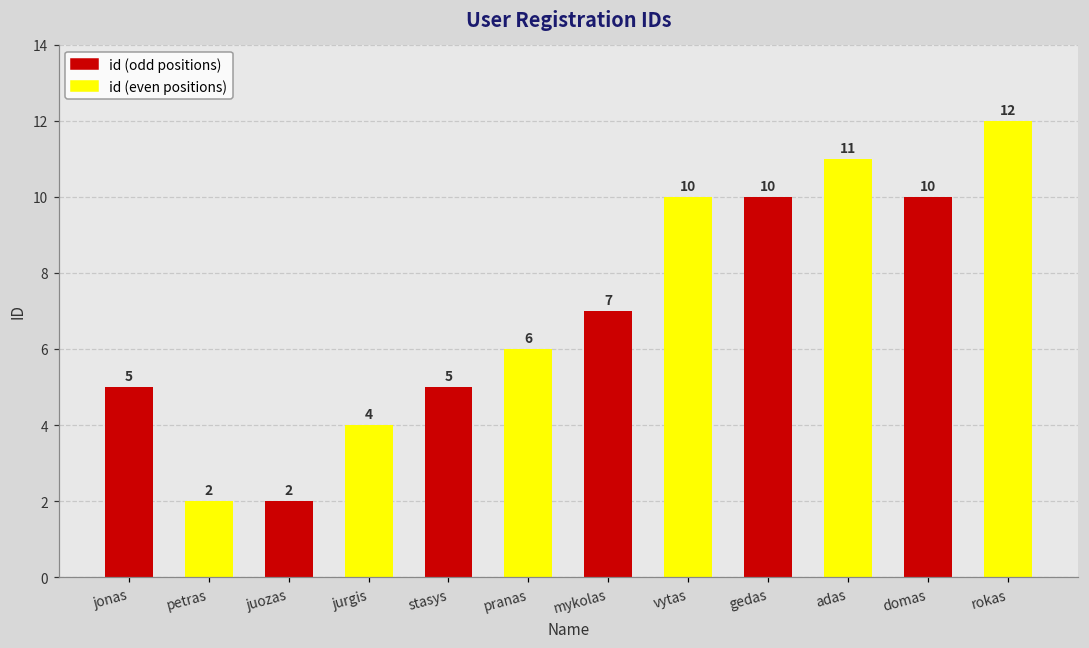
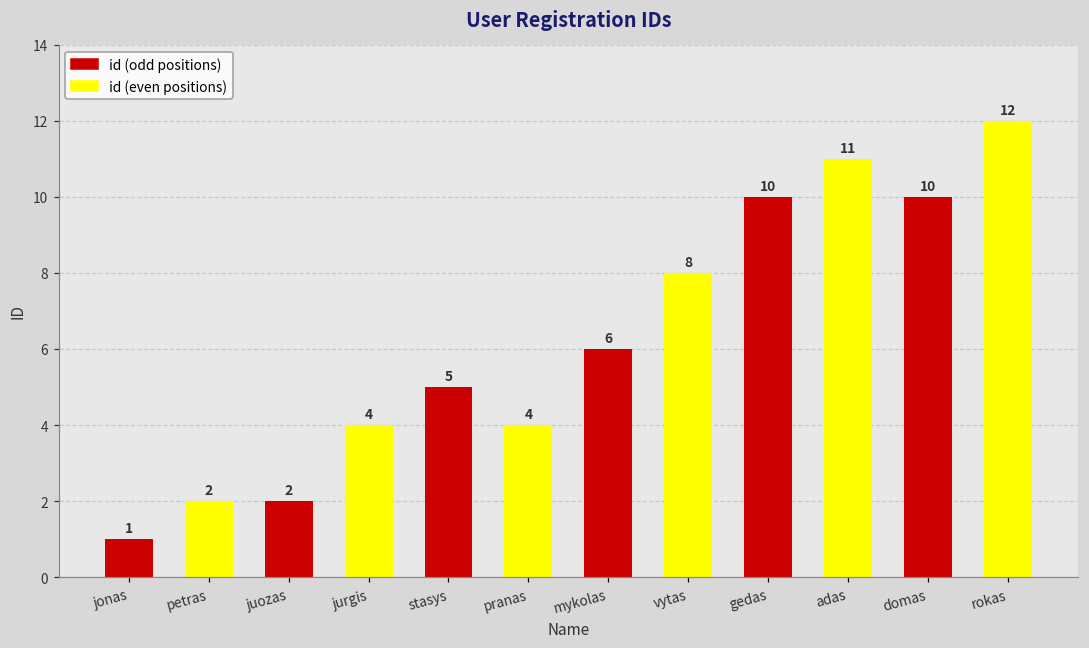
  {
-   "jonas": 5,
+   "jonas": 1,
    "petras": 2,
    "juozas": 2,
    "jurgis": 4,
    "stasys": 5,
-   "pranas": 6,
-   "mykolas": 7,
-   "vytas": 10,
+   "pranas": 4,
+   "mykolas": 6,
+   "vytas": 8,
    "gedas": 10,
    "adas": 11,
    "domas": 10,
    "rokas": 12
  }
